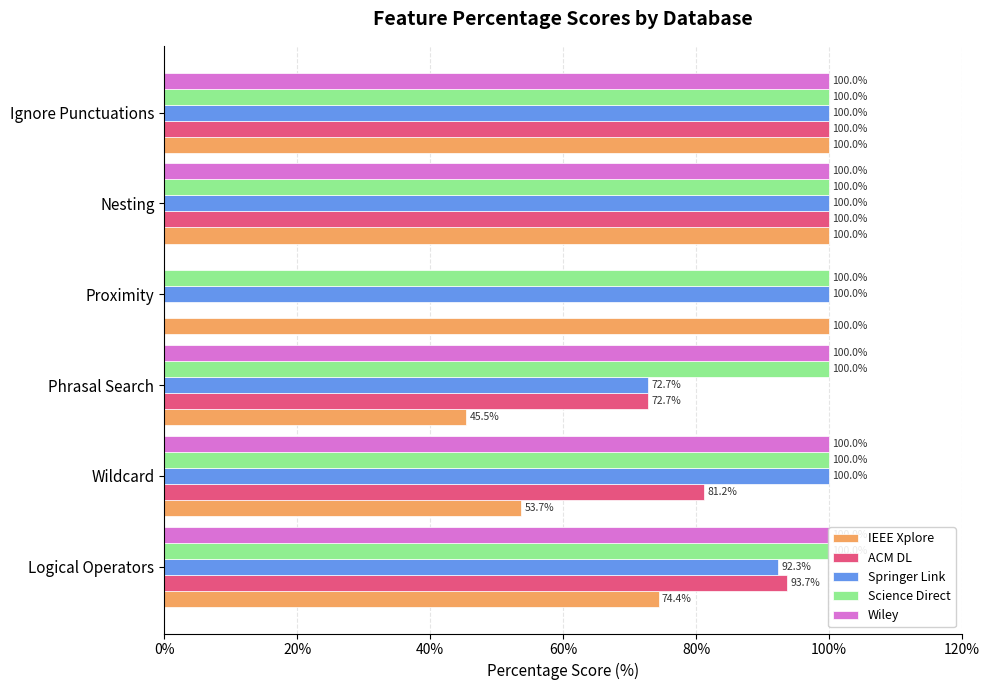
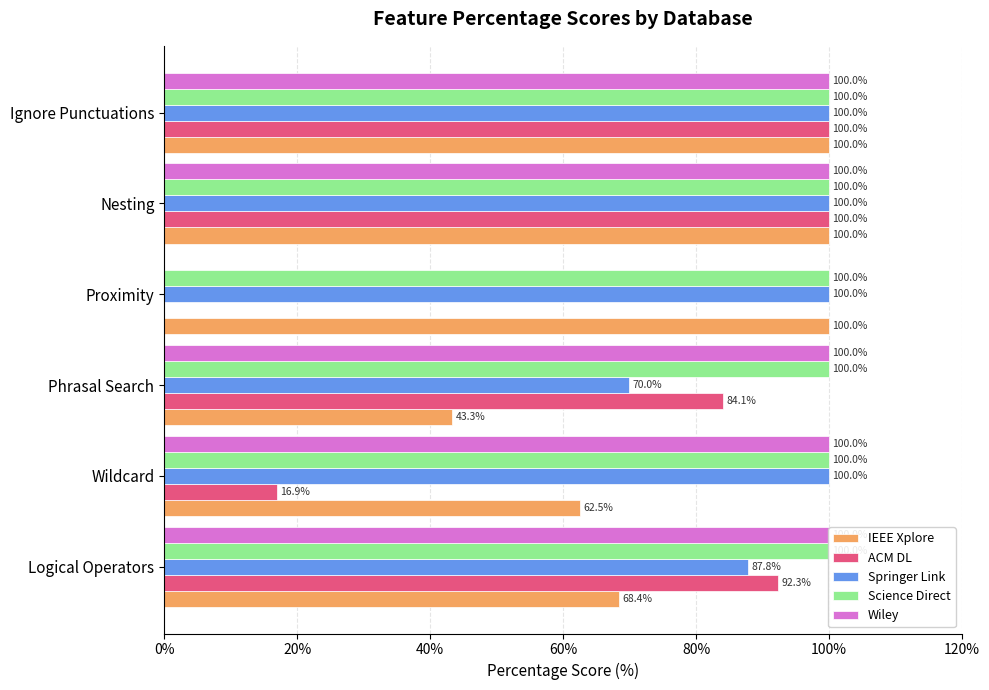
  {
    "IEEE Xplore": {
      "Ignore Punctuations": "100.0%",
      "Nesting": "100.0%",
      "Proximity": "100.0%",
-     "Phrasal Search": "45.5%",
-     "Wildcard": "53.7%",
-     "Logical Operators": "74.4%"
+     "Phrasal Search": "43.3%",
+     "Wildcard": "62.5%",
+     "Logical Operators": "68.4%"
    },
    "ACM DL": {
      "Ignore Punctuations": "100.0%",
      "Nesting": "100.0%",
-     "Phrasal Search": "72.7%",
-     "Wildcard": "81.2%",
-     "Logical Operators": "93.7%"
+     "Phrasal Search": "84.1%",
+     "Wildcard": "16.9%",
+     "Logical Operators": "92.3%"
    },
    "Springer Link": {
      "Ignore Punctuations": "100.0%",
      "Nesting": "100.0%",
      "Proximity": "100.0%",
-     "Phrasal Search": "72.7%",
+     "Phrasal Search": "70.0%",
      "Wildcard": "100.0%",
-     "Logical Operators": "92.3%"
+     "Logical Operators": "87.8%"
    },
    "Science Direct": {
      "Ignore Punctuations": "100.0%",
      "Nesting": "100.0%",
      "Proximity": "100.0%",
      "Phrasal Search": "100.0%",
      "Wildcard": "100.0%"
    },
    "Wiley": {
      "Ignore Punctuations": "100.0%",
      "Nesting": "100.0%",
      "Phrasal Search": "100.0%",
      "Wildcard": "100.0%"
    }
  }
